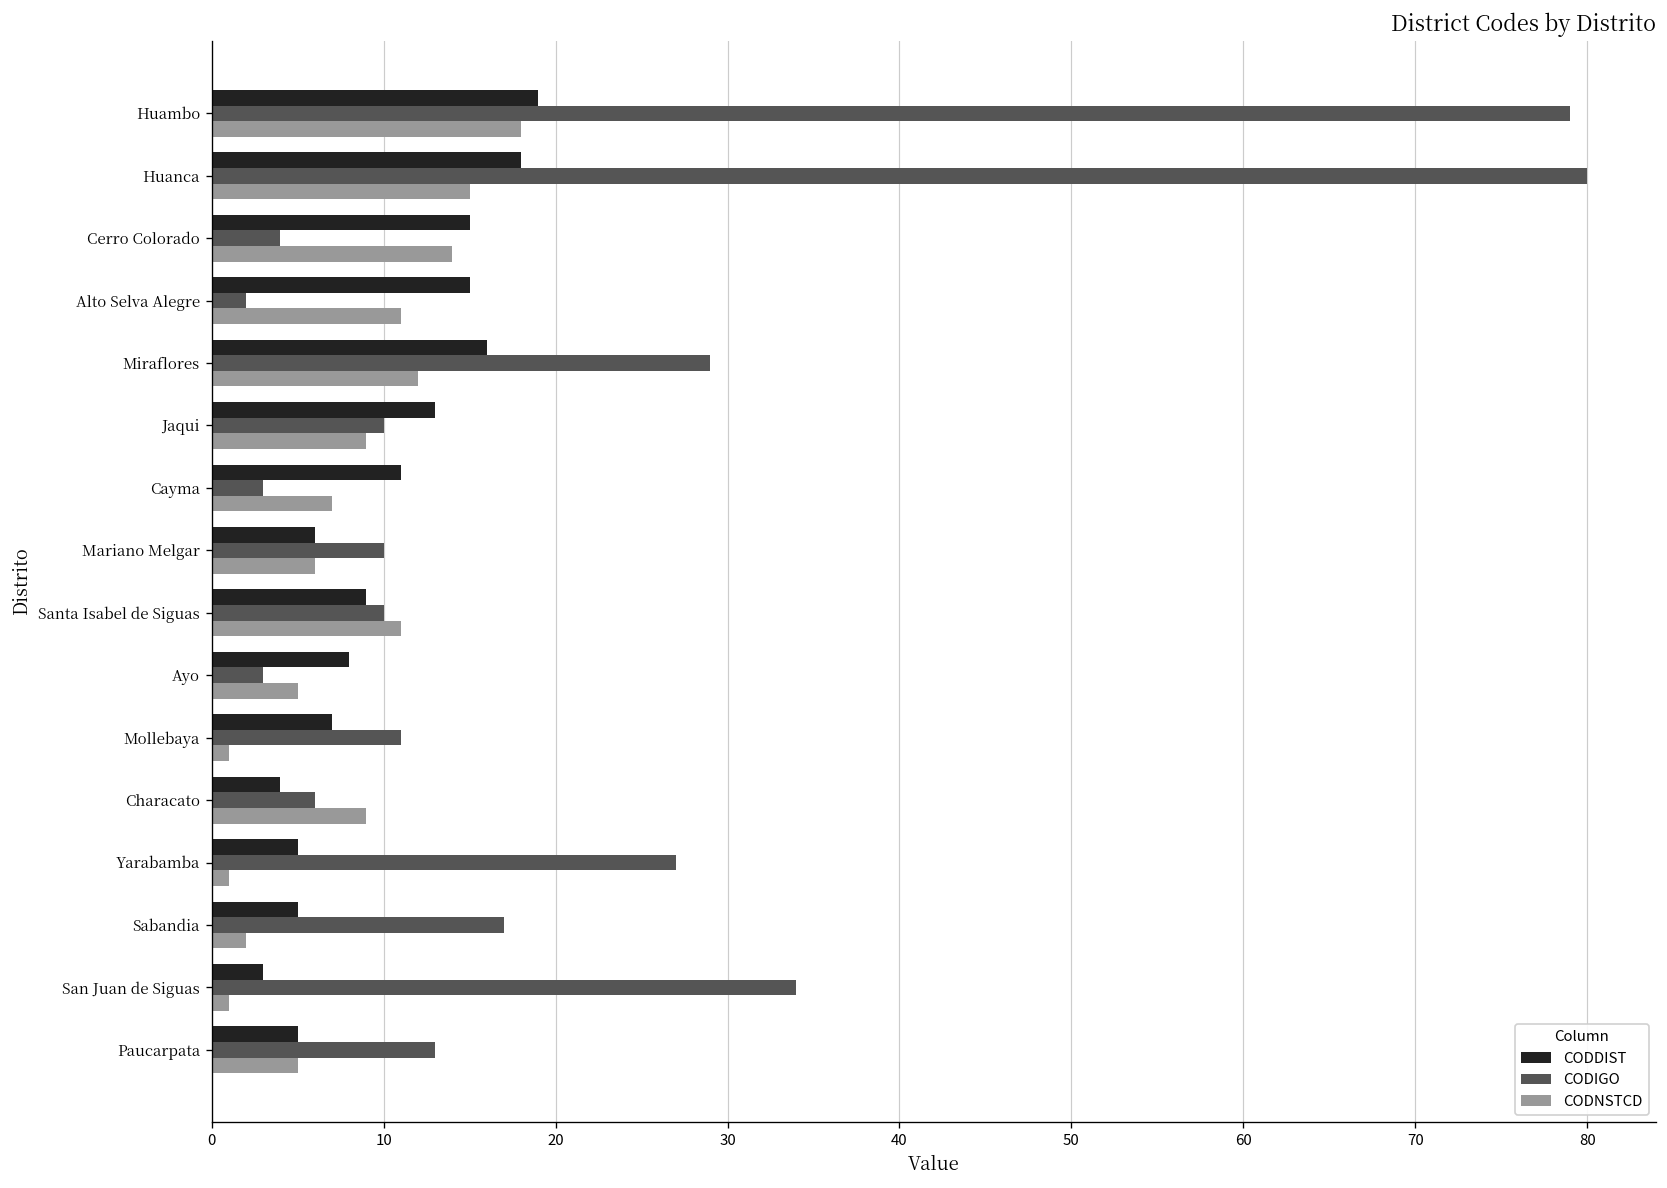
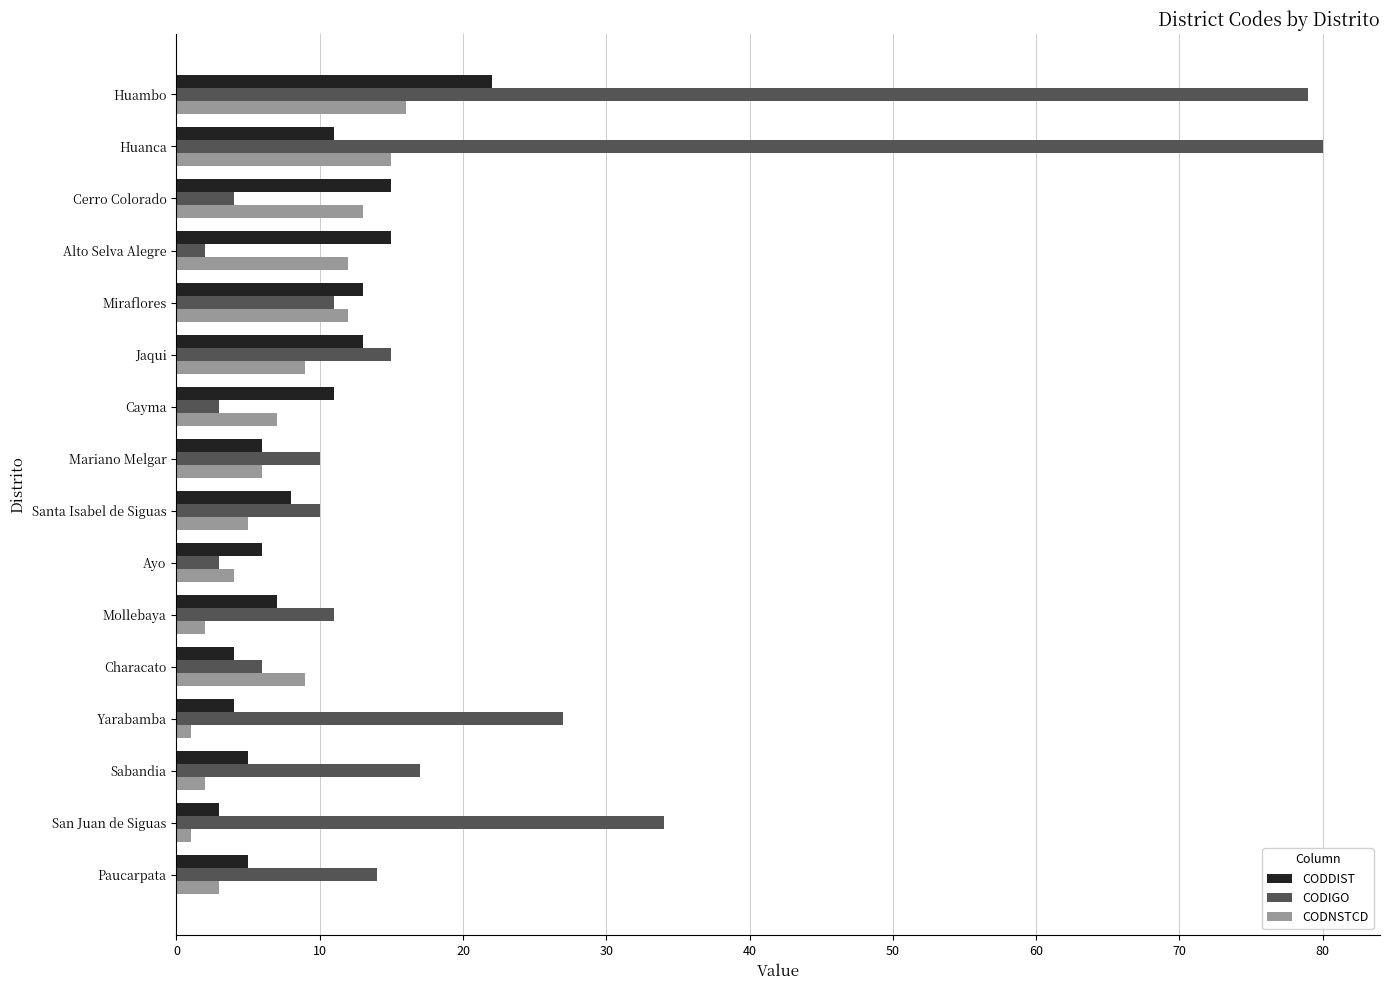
  {
    "CODDIST": {
-     "Huambo": 19,
-     "Huanca": 18,
+     "Huambo": 22,
+     "Huanca": 11,
      "Cerro Colorado": 15,
      "Alto Selva Alegre": 15,
-     "Miraflores": 16,
+     "Miraflores": 13,
      "Jaqui": 13,
      "Cayma": 11,
      "Mariano Melgar": 6,
-     "Santa Isabel de Siguas": 9,
-     "Ayo": 8,
+     "Santa Isabel de Siguas": 8,
+     "Ayo": 6,
      "Mollebaya": 7,
      "Characato": 4,
-     "Yarabamba": 5,
+     "Yarabamba": 4,
      "Sabandia": 5,
      "San Juan de Siguas": 3,
      "Paucarpata": 5
    },
    "CODIGO": {
      "Huambo": 79,
      "Huanca": 80,
      "Cerro Colorado": 4,
      "Alto Selva Alegre": 2,
-     "Miraflores": 29,
-     "Jaqui": 10,
+     "Miraflores": 11,
+     "Jaqui": 15,
      "Cayma": 3,
      "Mariano Melgar": 10,
      "Santa Isabel de Siguas": 10,
      "Ayo": 3,
      "Mollebaya": 11,
      "Characato": 6,
      "Yarabamba": 27,
      "Sabandia": 17,
      "San Juan de Siguas": 34,
-     "Paucarpata": 13
+     "Paucarpata": 14
    },
    "CODNSTCD": {
-     "Huambo": 18,
+     "Huambo": 16,
      "Huanca": 15,
-     "Cerro Colorado": 14,
-     "Alto Selva Alegre": 11,
+     "Cerro Colorado": 13,
+     "Alto Selva Alegre": 12,
      "Miraflores": 12,
      "Jaqui": 9,
      "Cayma": 7,
      "Mariano Melgar": 6,
-     "Santa Isabel de Siguas": 11,
-     "Ayo": 5,
-     "Mollebaya": 1,
+     "Santa Isabel de Siguas": 5,
+     "Ayo": 4,
+     "Mollebaya": 2,
      "Characato": 9,
      "Yarabamba": 1,
      "Sabandia": 2,
      "San Juan de Siguas": 1,
-     "Paucarpata": 5
+     "Paucarpata": 3
    }
  }
